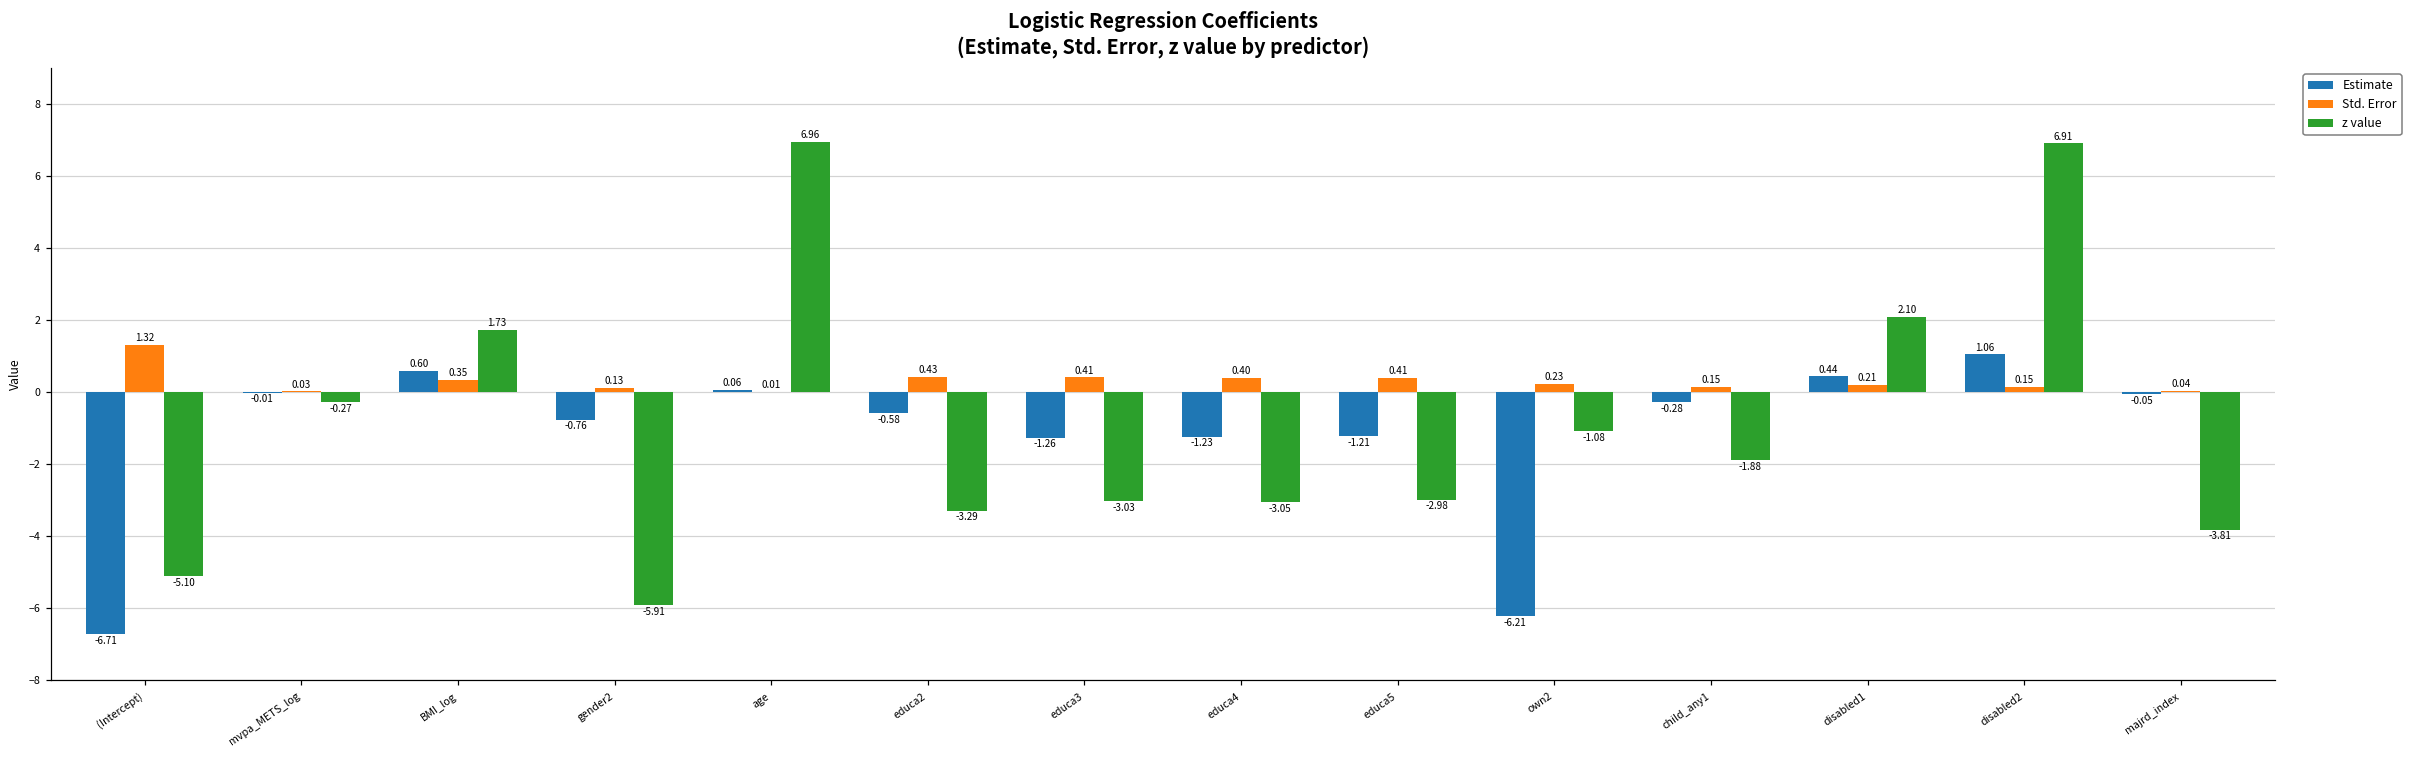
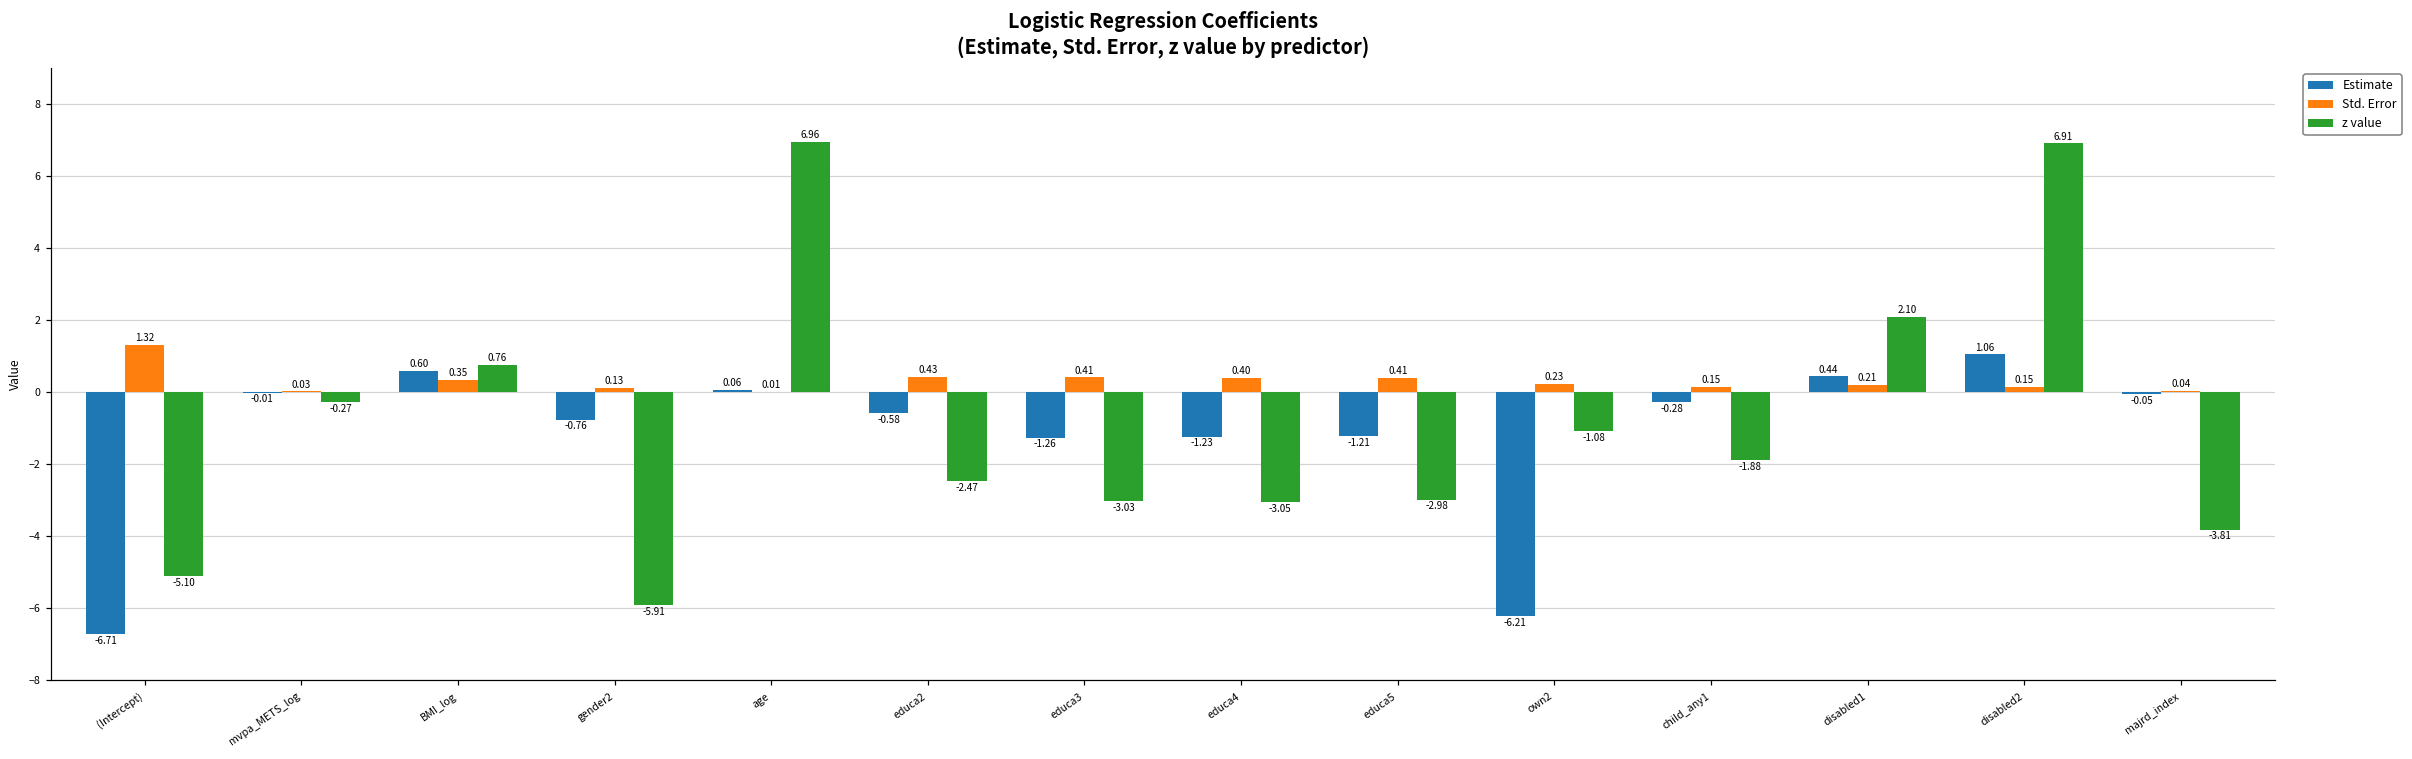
  {
    "Estimate": {
      "(Intercept)": -6.71,
      "mvpa_METS_log": -0.01,
      "BMI_log": 0.60,
      "gender2": -0.76,
      "age": 0.06,
      "educa2": -0.58,
      "educa3": -1.26,
      "educa4": -1.23,
      "educa5": -1.21,
      "own2": -6.21,
      "child_any1": -0.28,
      "disabled1": 0.44,
      "disabled2": 1.06,
      "majrd_index": -0.05
    },
    "Std. Error": {
      "(Intercept)": 1.32,
      "mvpa_METS_log": 0.03,
      "BMI_log": 0.35,
      "gender2": 0.13,
      "age": 0.01,
      "educa2": 0.43,
      "educa3": 0.41,
      "educa4": 0.40,
      "educa5": 0.41,
      "own2": 0.23,
      "child_any1": 0.15,
      "disabled1": 0.21,
      "disabled2": 0.15,
      "majrd_index": 0.04
    },
    "z value": {
      "(Intercept)": -5.10,
      "mvpa_METS_log": -0.27,
-     "BMI_log": 1.73,
+     "BMI_log": 0.76,
      "gender2": -5.91,
      "age": 6.96,
-     "educa2": -3.29,
+     "educa2": -2.47,
      "educa3": -3.03,
      "educa4": -3.05,
      "educa5": -2.98,
      "own2": -1.08,
      "child_any1": -1.88,
      "disabled1": 2.10,
      "disabled2": 6.91,
      "majrd_index": -3.81
    }
  }
